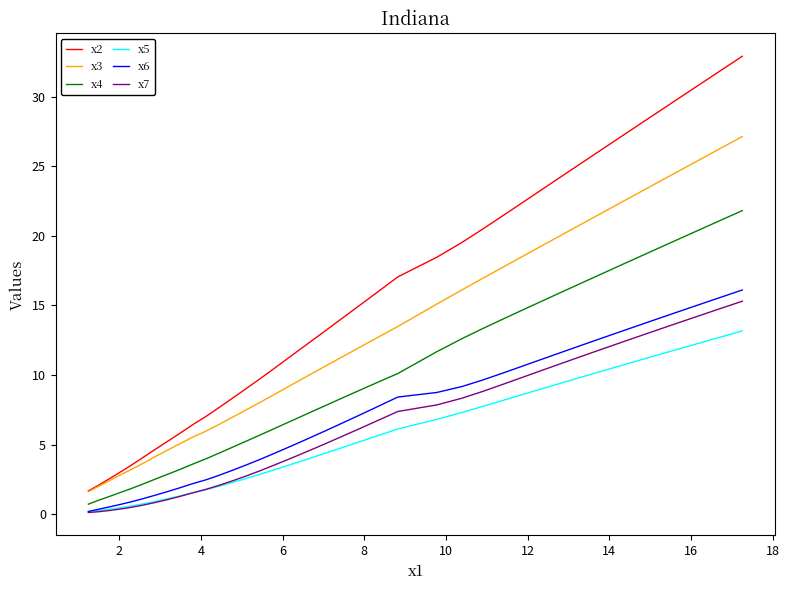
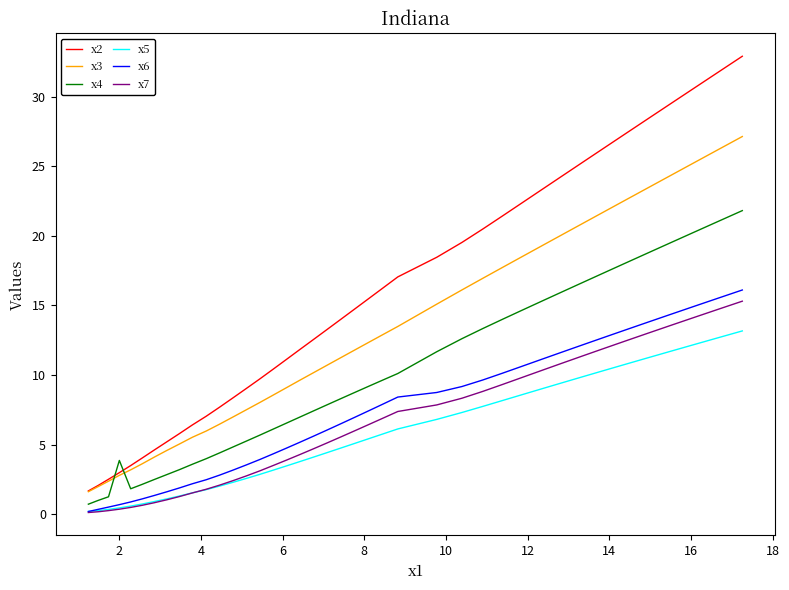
  {
    "x2": {
      "2": 3.0
    },
    "x3": {
      "2": 2.8
    },
    "x4": {
-     "2": 1.5
+     "2": 3.9
    },
    "x6": {
      "2": 0.7
    }
  }
